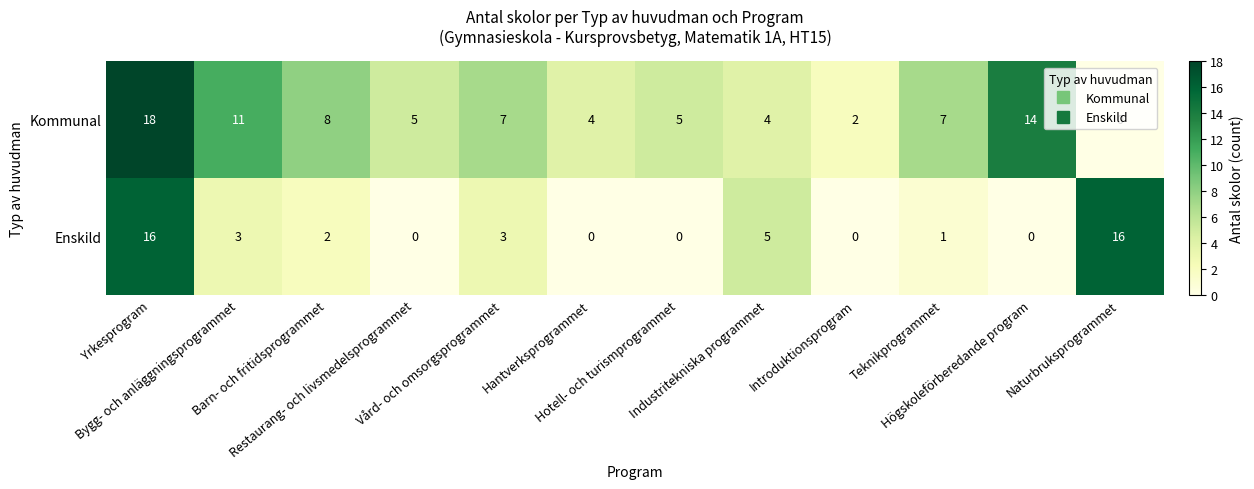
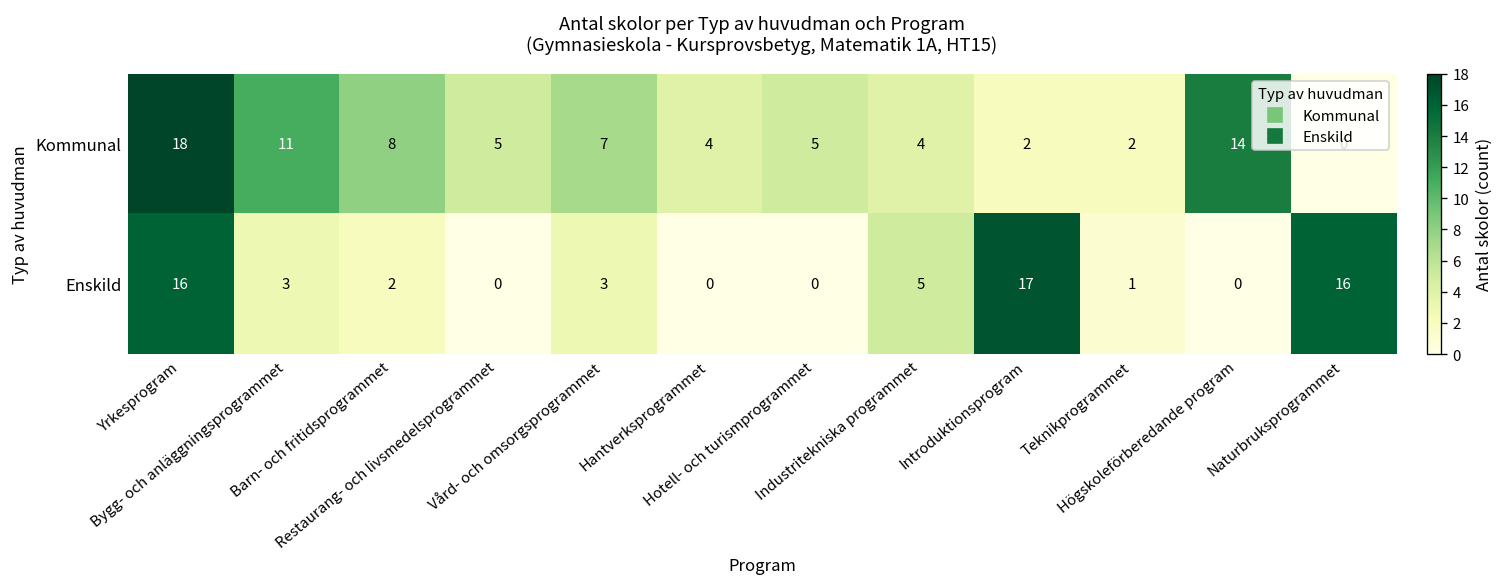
  {
    "Kommunal": {
      "Yrkesprogram": 18,
      "Bygg- och anläggningsprogrammet": 11,
      "Barn- och fritidsprogrammet": 8,
      "Restaurang- och livsmedelsprogrammet": 5,
      "Vård- och omsorgsprogrammet": 7,
      "Hantverksprogrammet": 4,
      "Hotell- och turismprogrammet": 5,
      "Industritekniska programmet": 4,
      "Introduktionsprogram": 2,
-     "Teknikprogrammet": 7,
+     "Teknikprogrammet": 2,
      "Högskoleförberedande program": 14
    },
    "Enskild": {
      "Yrkesprogram": 16,
      "Bygg- och anläggningsprogrammet": 3,
      "Barn- och fritidsprogrammet": 2,
      "Restaurang- och livsmedelsprogrammet": 0,
      "Vård- och omsorgsprogrammet": 3,
      "Hantverksprogrammet": 0,
      "Hotell- och turismprogrammet": 0,
      "Industritekniska programmet": 5,
-     "Introduktionsprogram": 0,
+     "Introduktionsprogram": 17,
      "Teknikprogrammet": 1,
      "Högskoleförberedande program": 0,
      "Naturbruksprogrammet": 16
    }
  }
